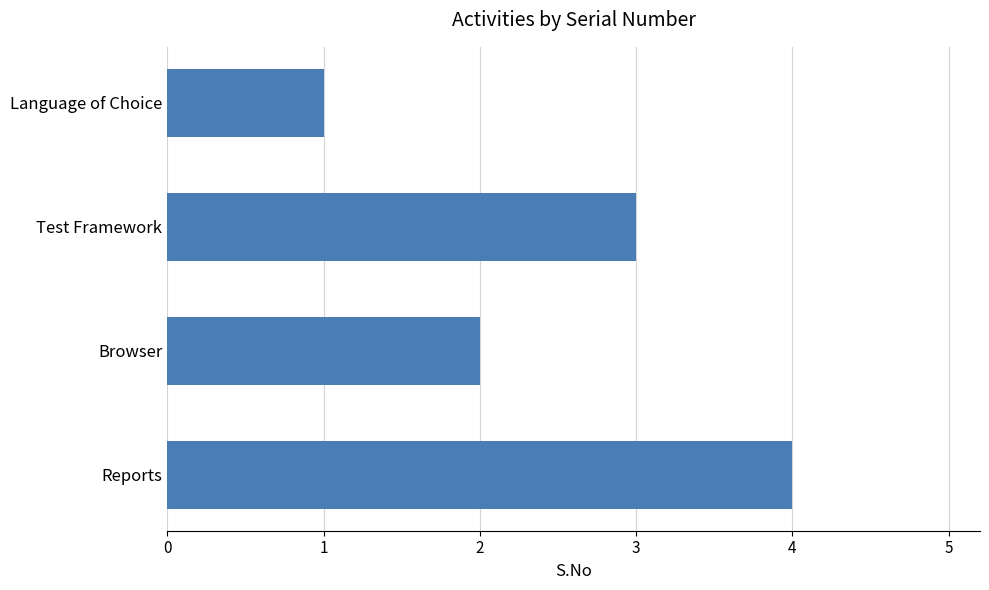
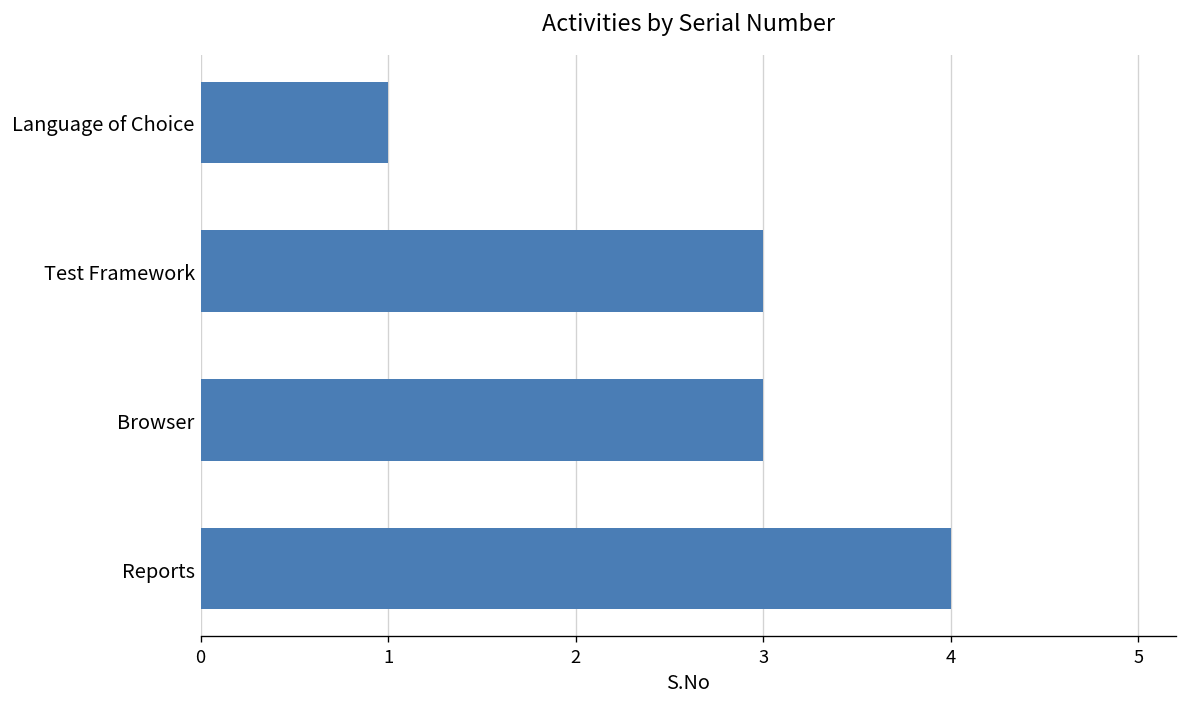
  {
    "Language of Choice": 1,
    "Test Framework": 3,
-   "Browser": 2,
+   "Browser": 3,
    "Reports": 4
  }
